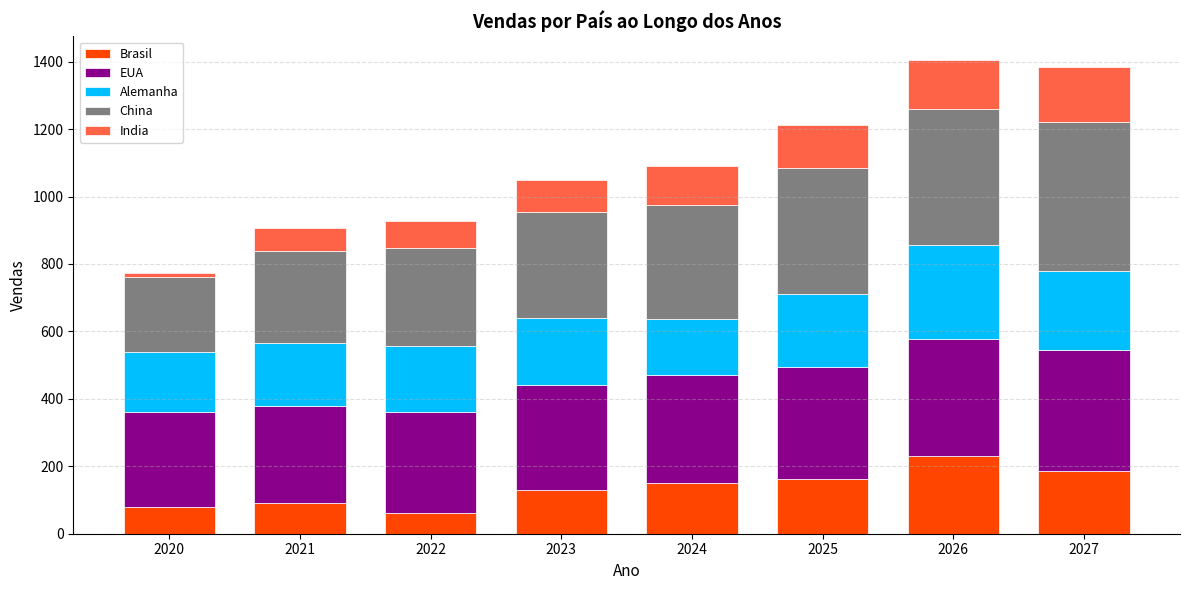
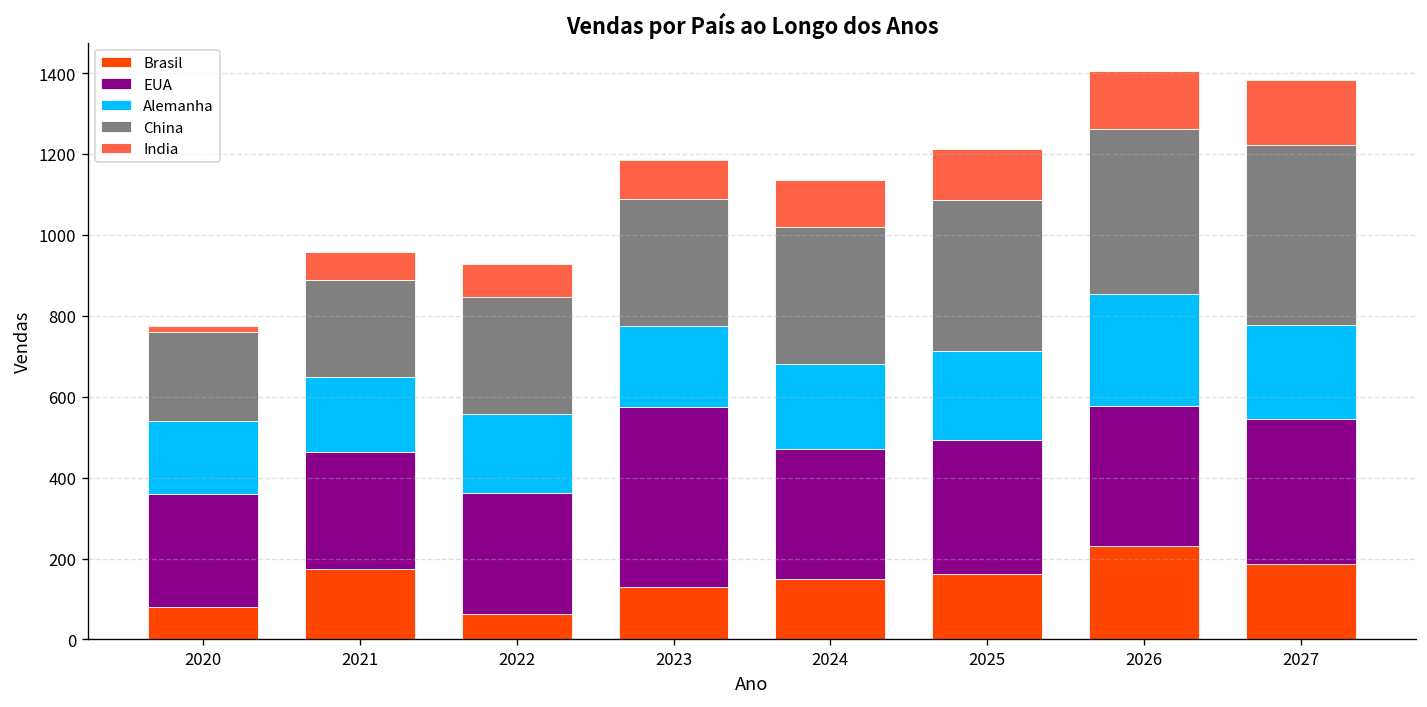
  {
    "Brasil": {
      "2020": 80,
-     "2021": 90,
+     "2021": 170,
      "2022": 60,
      "2023": 130,
      "2024": 150,
      "2025": 160,
      "2026": 230,
      "2027": 190
    },
    "EUA": {
      "2020": 280,
      "2021": 290,
      "2022": 300,
-     "2023": 310,
+     "2023": 440,
      "2024": 320,
      "2025": 330,
      "2026": 350,
      "2027": 360
    },
    "Alemanha": {
      "2020": 180,
      "2021": 190,
      "2022": 200,
      "2023": 200,
-     "2024": 170,
+     "2024": 210,
      "2025": 220,
      "2026": 280,
      "2027": 230
    },
    "China": {
      "2020": 220,
-     "2021": 270,
+     "2021": 240,
      "2022": 290,
      "2023": 320,
      "2024": 340,
      "2025": 370,
      "2026": 410,
      "2027": 440
    },
    "India": {
      "2020": 10,
      "2021": 70,
      "2022": 80,
      "2023": 100,
      "2024": 120,
      "2025": 130,
      "2026": 140,
      "2027": 160
    }
  }
